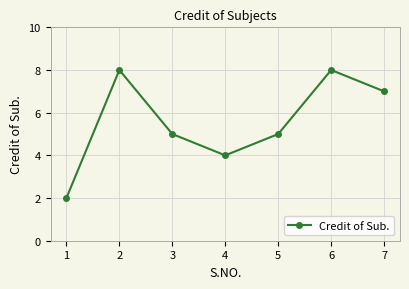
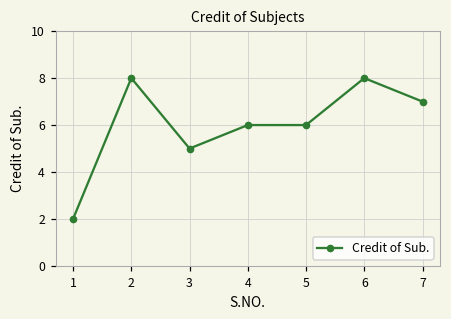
  {
    "1": 2,
    "2": 8,
    "3": 5,
-   "4": 4,
-   "5": 5,
+   "4": 6,
+   "5": 6,
    "6": 8,
    "7": 7
  }
